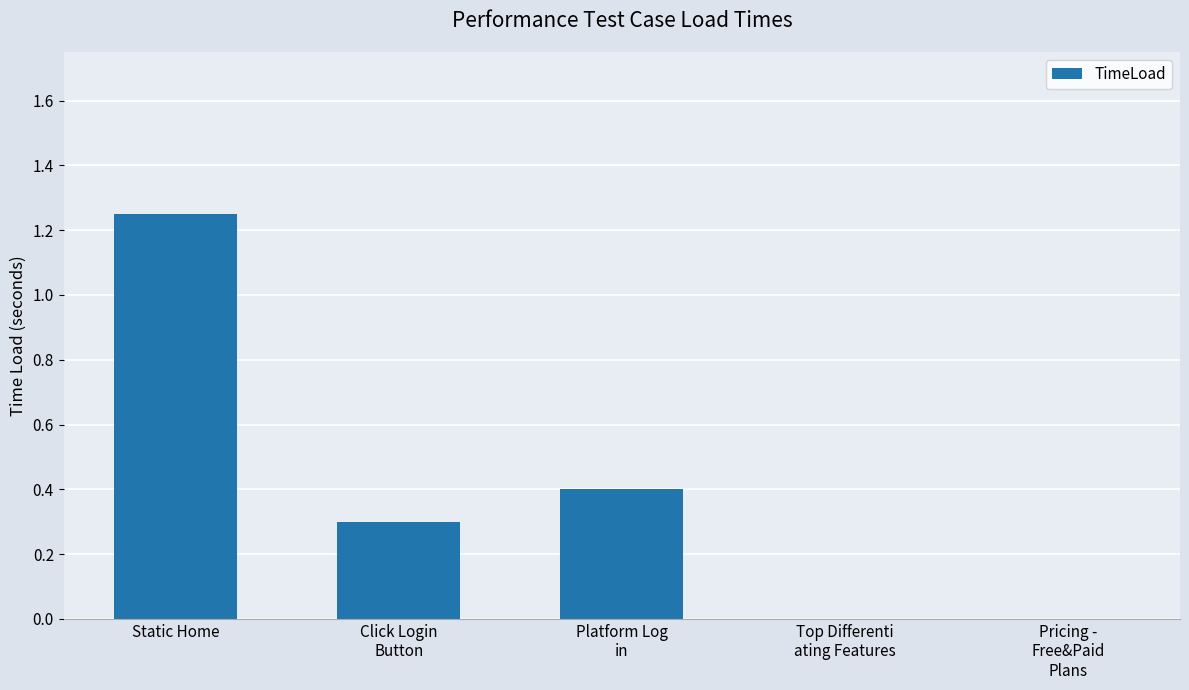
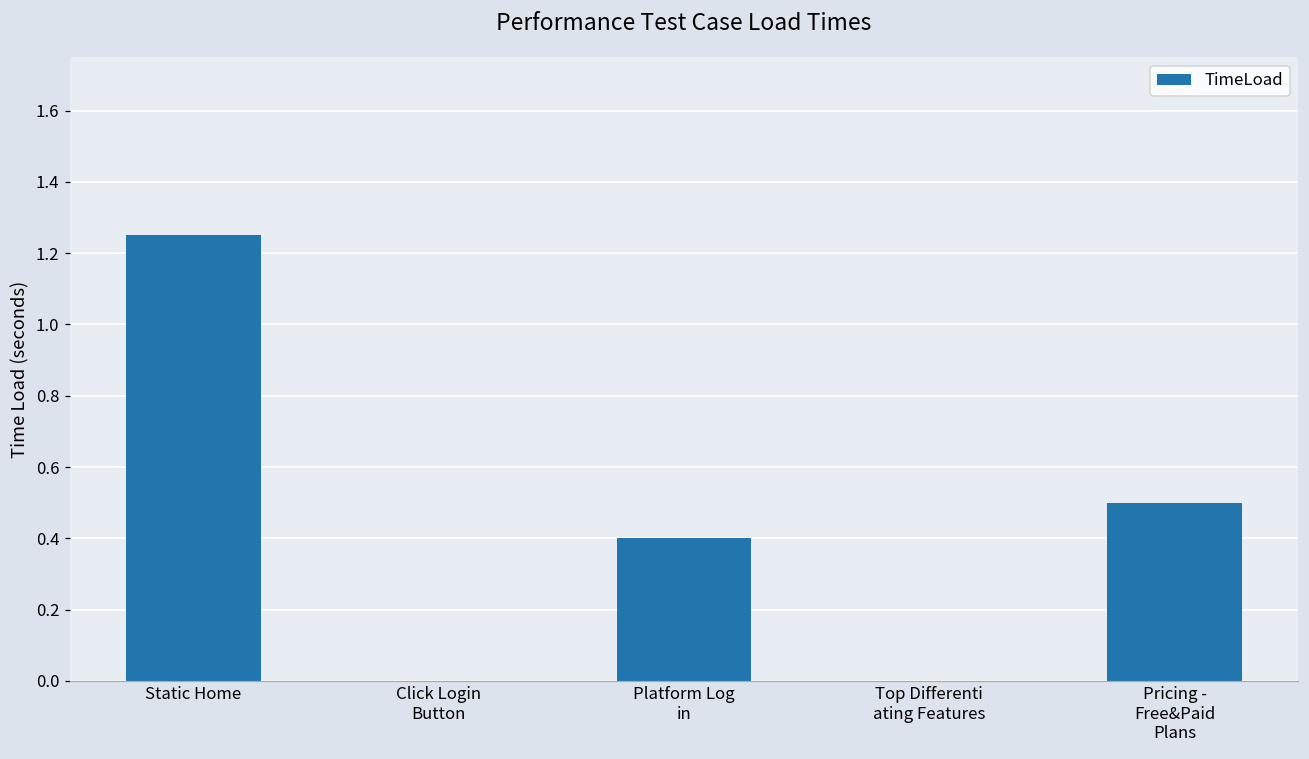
  {
    "Static Home": 1.25,
-   "Click Login Button": 0.3,
+   "Click Login Button": 0.0,
    "Platform Log in": 0.4,
    "Top Differenti ating Features": 0.0,
-   "Pricing - Free&Paid Plans": 0.0
+   "Pricing - Free&Paid Plans": 0.5
  }
